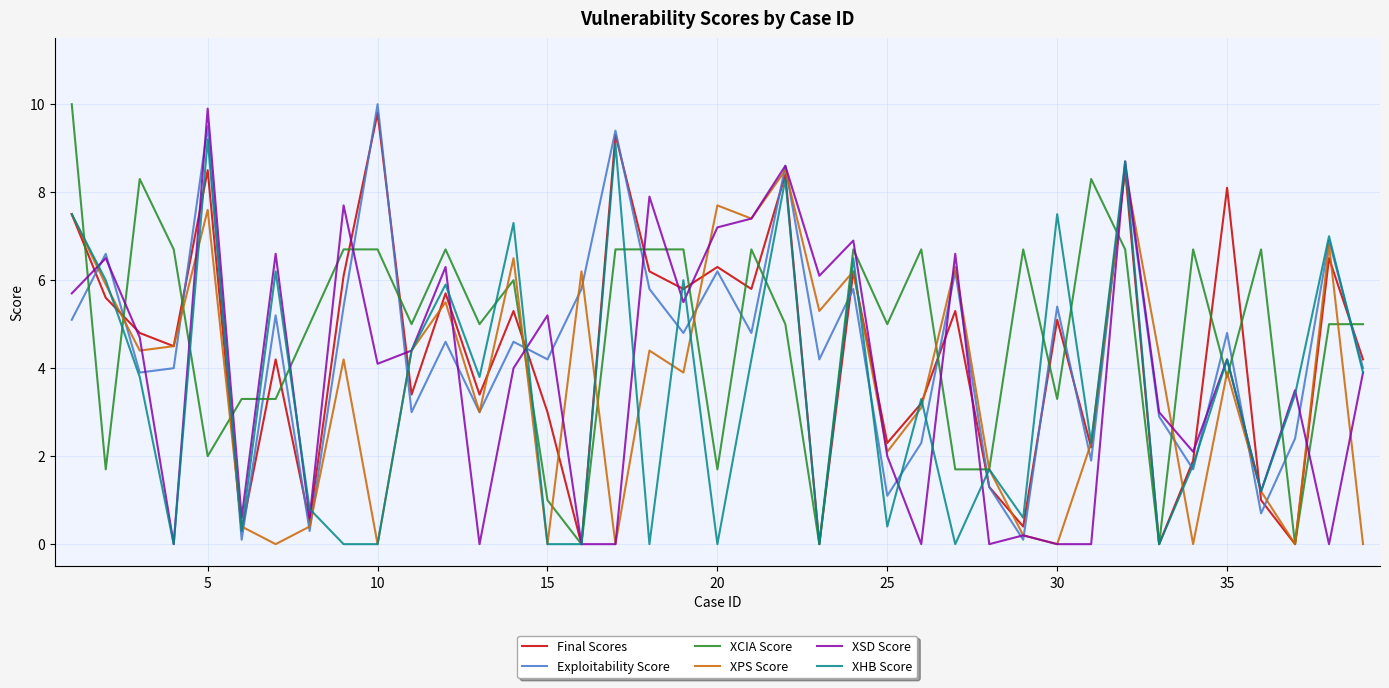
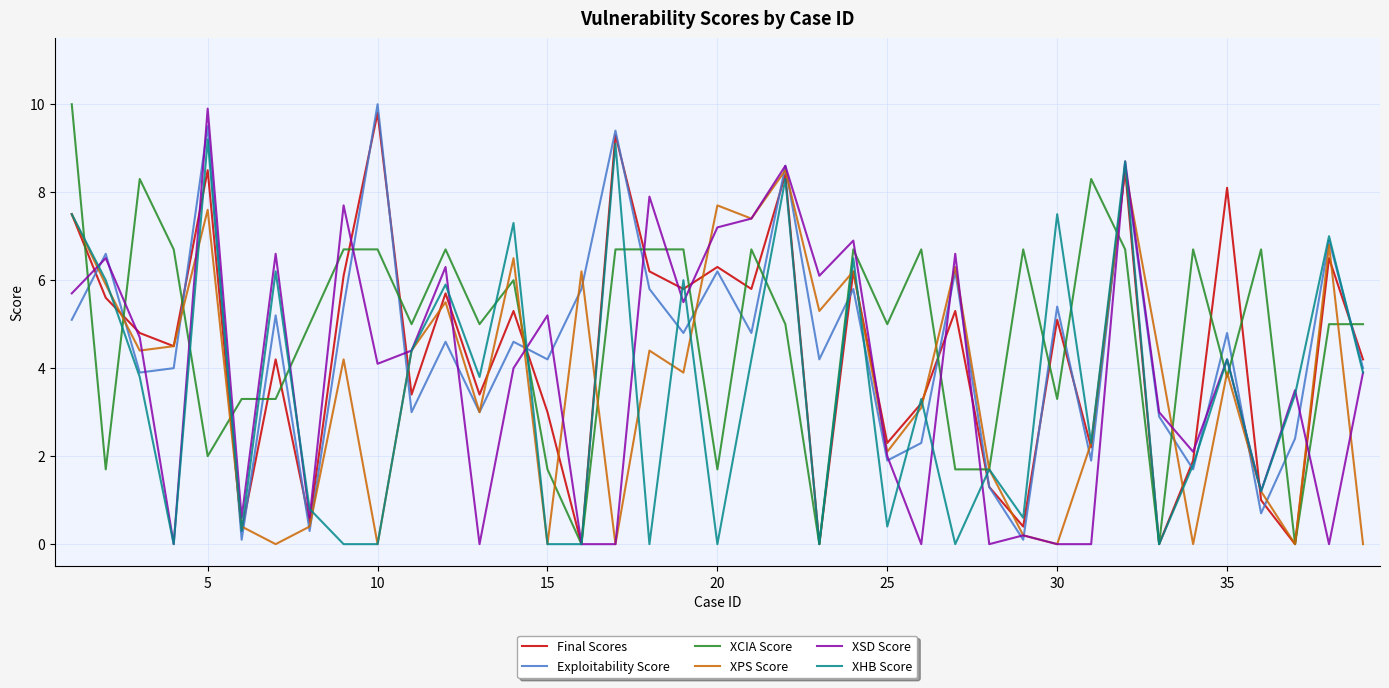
  {
    "Final Scores": {
      "5": 8.5,
      "10": 9.8,
      "15": 3.0,
      "20": 6.3,
      "25": 2.3,
      "30": 5.1,
      "35": 8.1
    },
    "Exploitability Score": {
      "5": 9.5,
      "10": 10.0,
      "15": 4.2,
      "20": 6.2,
-     "25": 1.1,
+     "25": 1.9,
      "30": 5.4,
      "35": 4.8
    },
    "XCIA Score": {
      "5": 2.0,
      "10": 6.7,
-     "15": 1.0,
+     "15": 1.7,
      "20": 1.7,
      "25": 5.0,
      "30": 3.3,
      "35": 3.8
    },
    "XPS Score": {
      "5": 7.6,
      "20": 7.7,
      "25": 2.1,
      "35": 3.9
    },
    "XSD Score": {
      "5": 9.9,
      "10": 4.1,
      "15": 5.2,
      "20": 7.2,
      "25": 2.0
    },
    "XHB Score": {
      "5": 9.2,
      "20": 0.0,
      "25": 0.4,
      "30": 7.5
    }
  }
